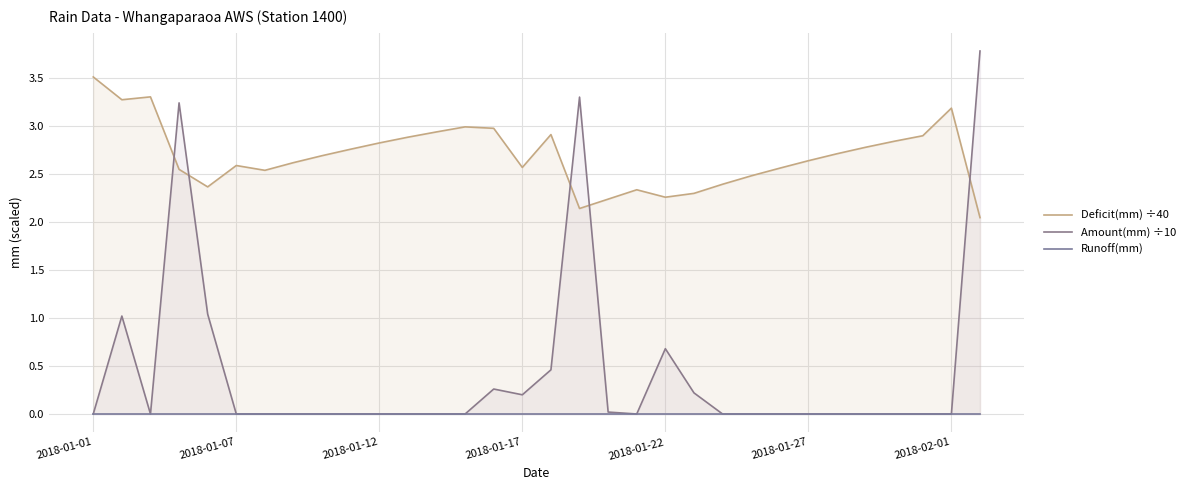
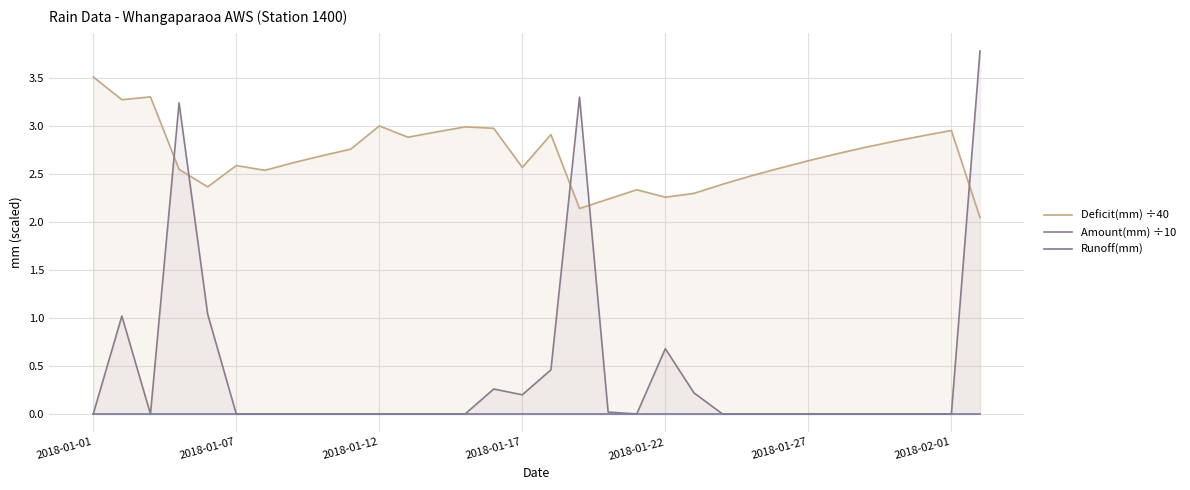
  {
    "Deficit(mm) ÷40": {
      "2018-01-01": 3.5,
      "2018-01-07": 2.6,
-     "2018-01-12": 2.8,
+     "2018-01-12": 3.0,
      "2018-01-17": 2.6,
      "2018-01-22": 2.3,
      "2018-01-27": 2.6,
-     "2018-02-01": 3.2
+     "2018-02-01": 3.0
    }
  }
